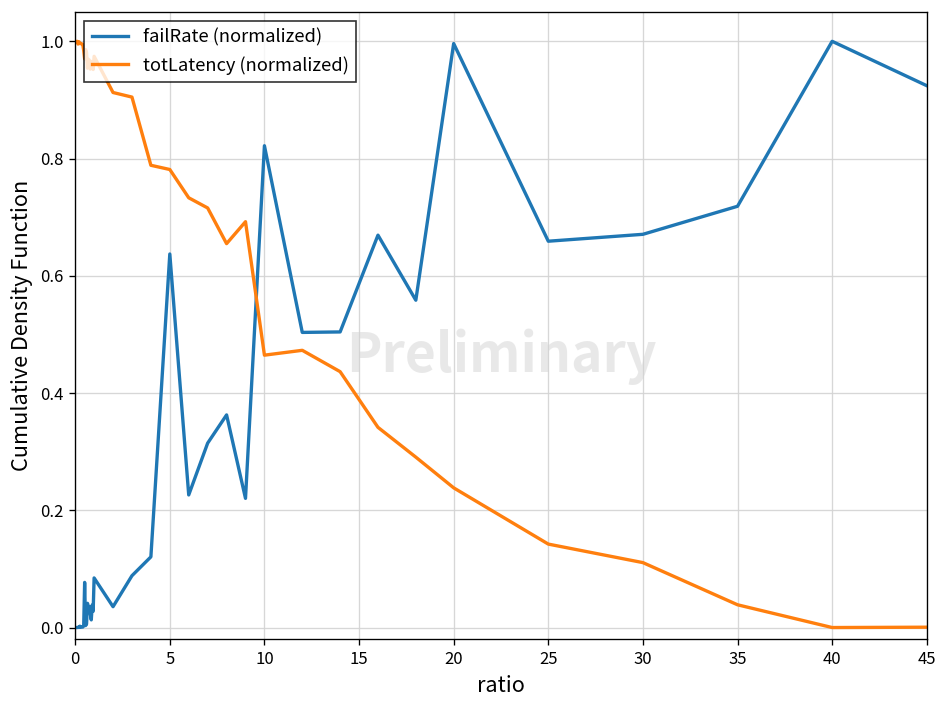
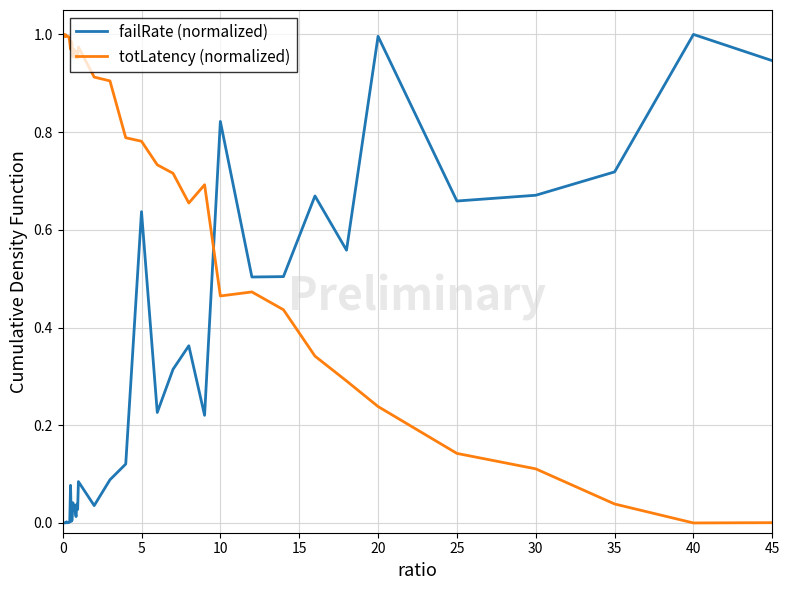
  {
    "failRate (normalized)": {
      "0": 0.00,
      "5": 0.64,
      "10": 0.82,
      "20": 1.00,
      "25": 0.66,
      "30": 0.67,
      "35": 0.72,
      "40": 1.00,
-     "45": 0.92
+     "45": 0.95
    },
    "totLatency (normalized)": {
      "0": 1.00,
      "5": 0.78,
      "10": 0.46,
      "20": 0.24,
      "25": 0.14,
      "30": 0.11,
      "35": 0.04,
      "40": 0.00,
      "45": 0.00
    }
  }
